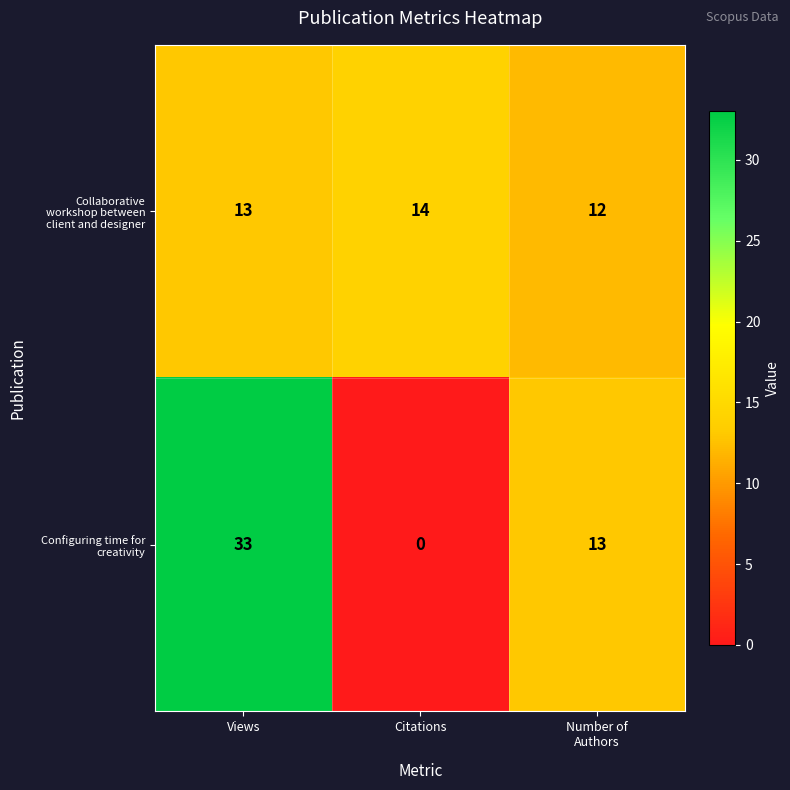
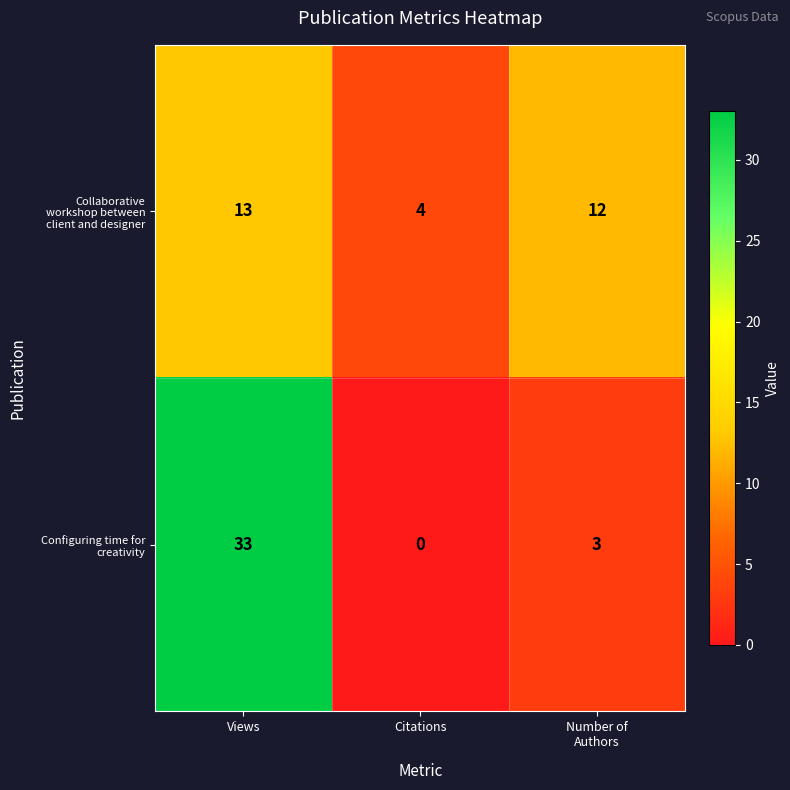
  {
    "Collaborative workshop between client and designer": {
      "Views": 13,
-     "Citations": 14,
+     "Citations": 4,
      "Number of Authors": 12
    },
    "Configuring time for creativity": {
      "Views": 33,
      "Citations": 0,
-     "Number of Authors": 13
+     "Number of Authors": 3
    }
  }
